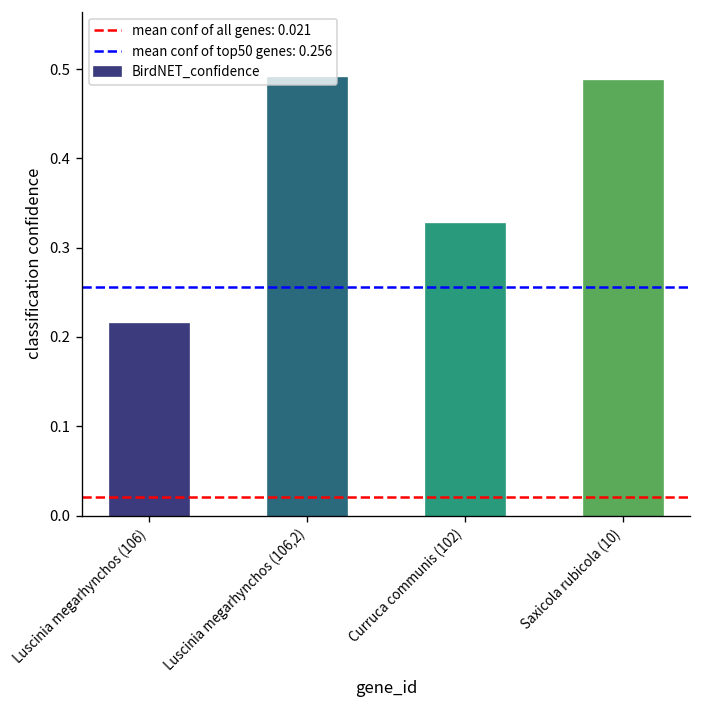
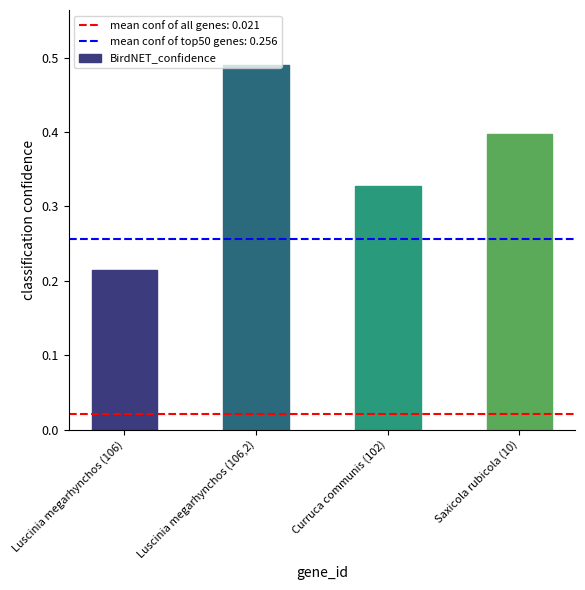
  {
    "Luscinia megarhynchos (106)": 0.22,
    "Curruca communis (102)": 0.33,
-   "Saxicola rubicola (10)": 0.49
+   "Saxicola rubicola (10)": 0.40
  }
